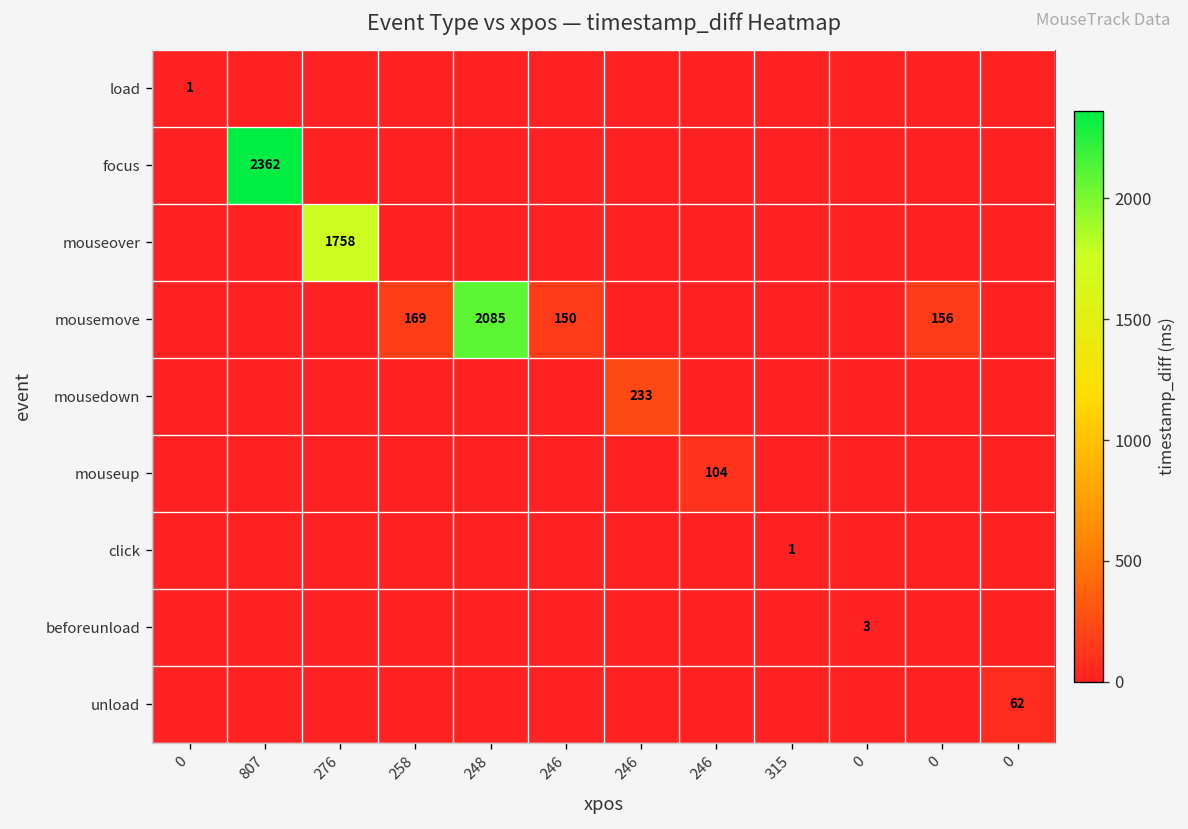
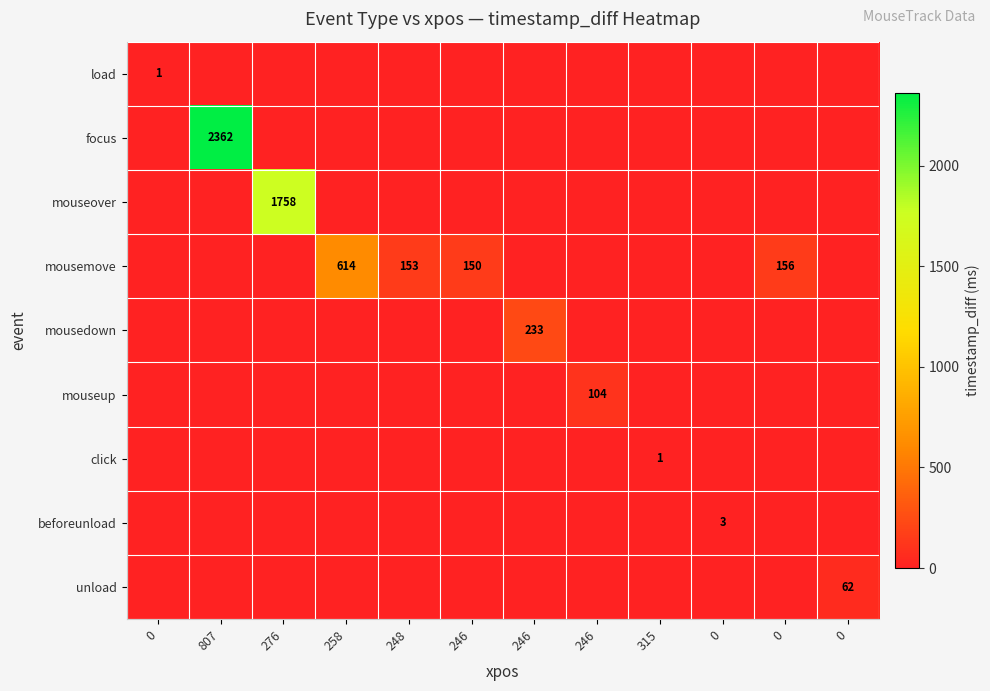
  {
    "focus": {
      "807": 2362
    },
    "mouseover": {
      "276": 1758
    },
    "mousemove": {
-     "258": 169,
-     "248": 2085
+     "258": 614,
+     "248": 153
    },
    "click": {
      "315": 1
    }
  }
